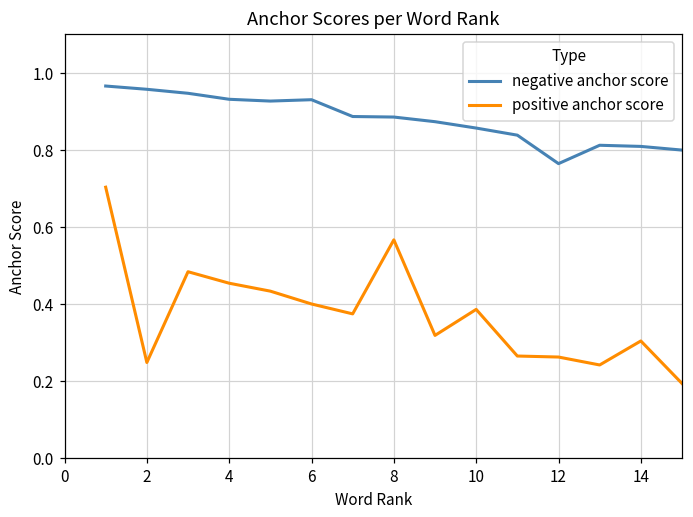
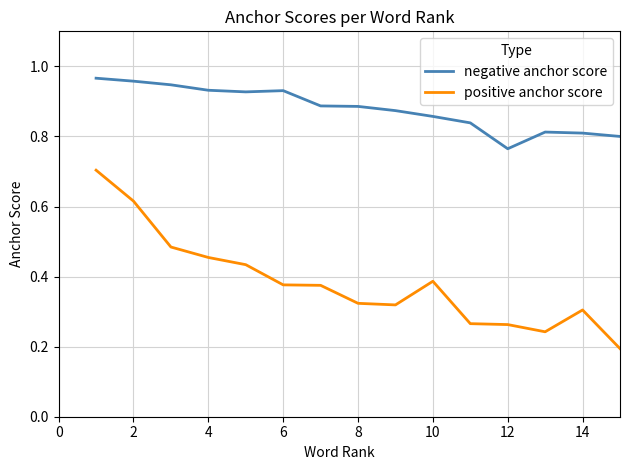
  {
    "negative anchor score": {
      "2": 0.96,
      "4": 0.93,
      "6": 0.93,
      "8": 0.89,
      "10": 0.86,
      "12": 0.76,
      "14": 0.81
    },
    "positive anchor score": {
-     "2": 0.25,
+     "2": 0.62,
      "4": 0.45,
-     "6": 0.40,
-     "8": 0.57,
+     "6": 0.38,
+     "8": 0.32,
      "10": 0.39,
      "12": 0.26,
      "14": 0.30
    }
  }
